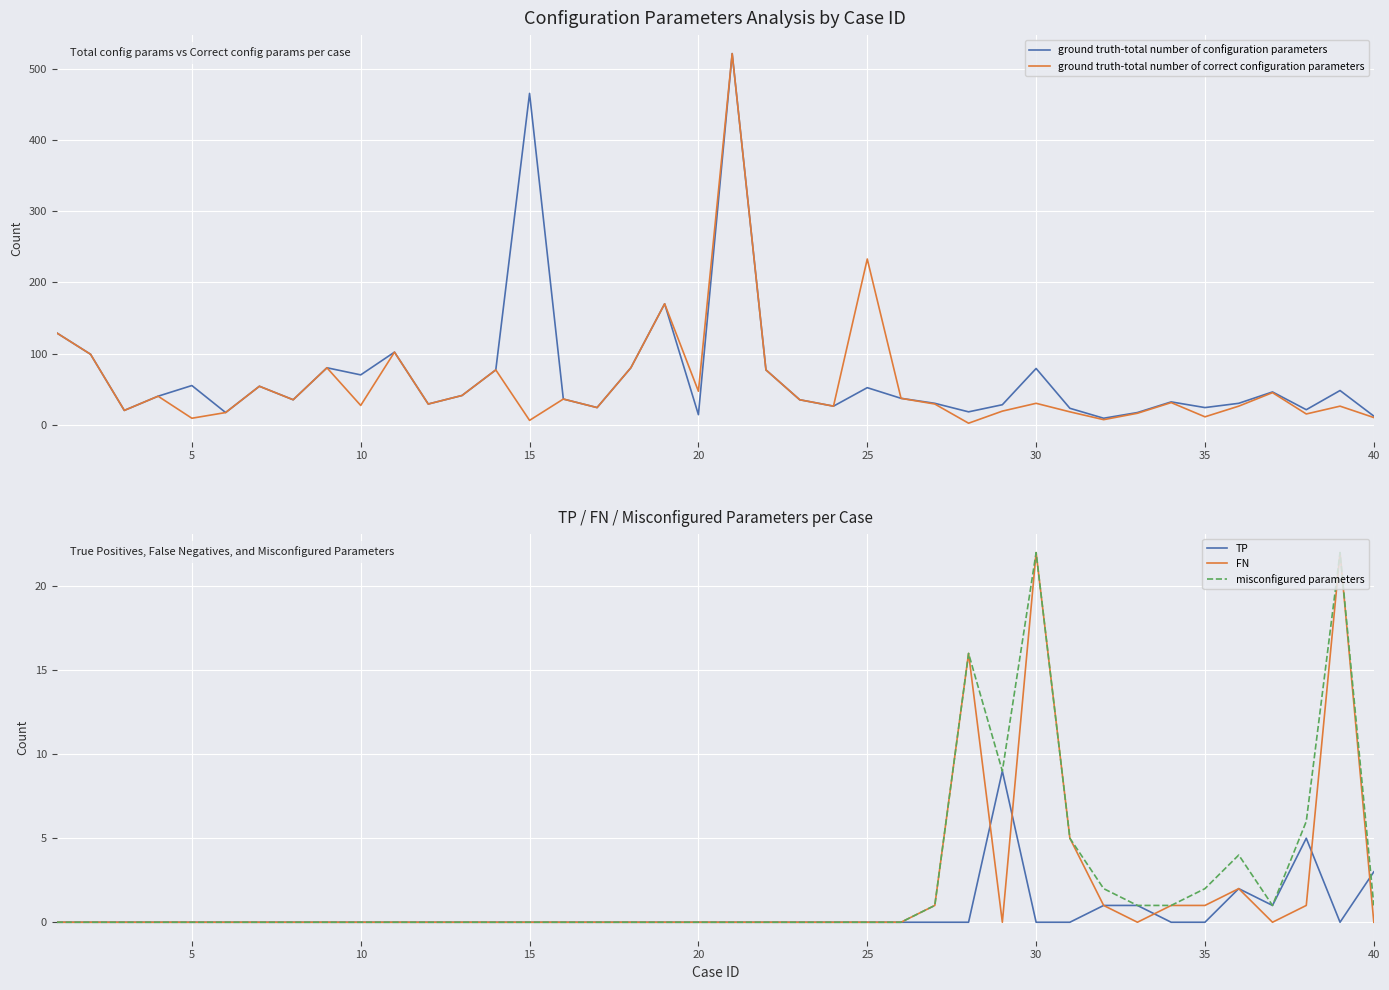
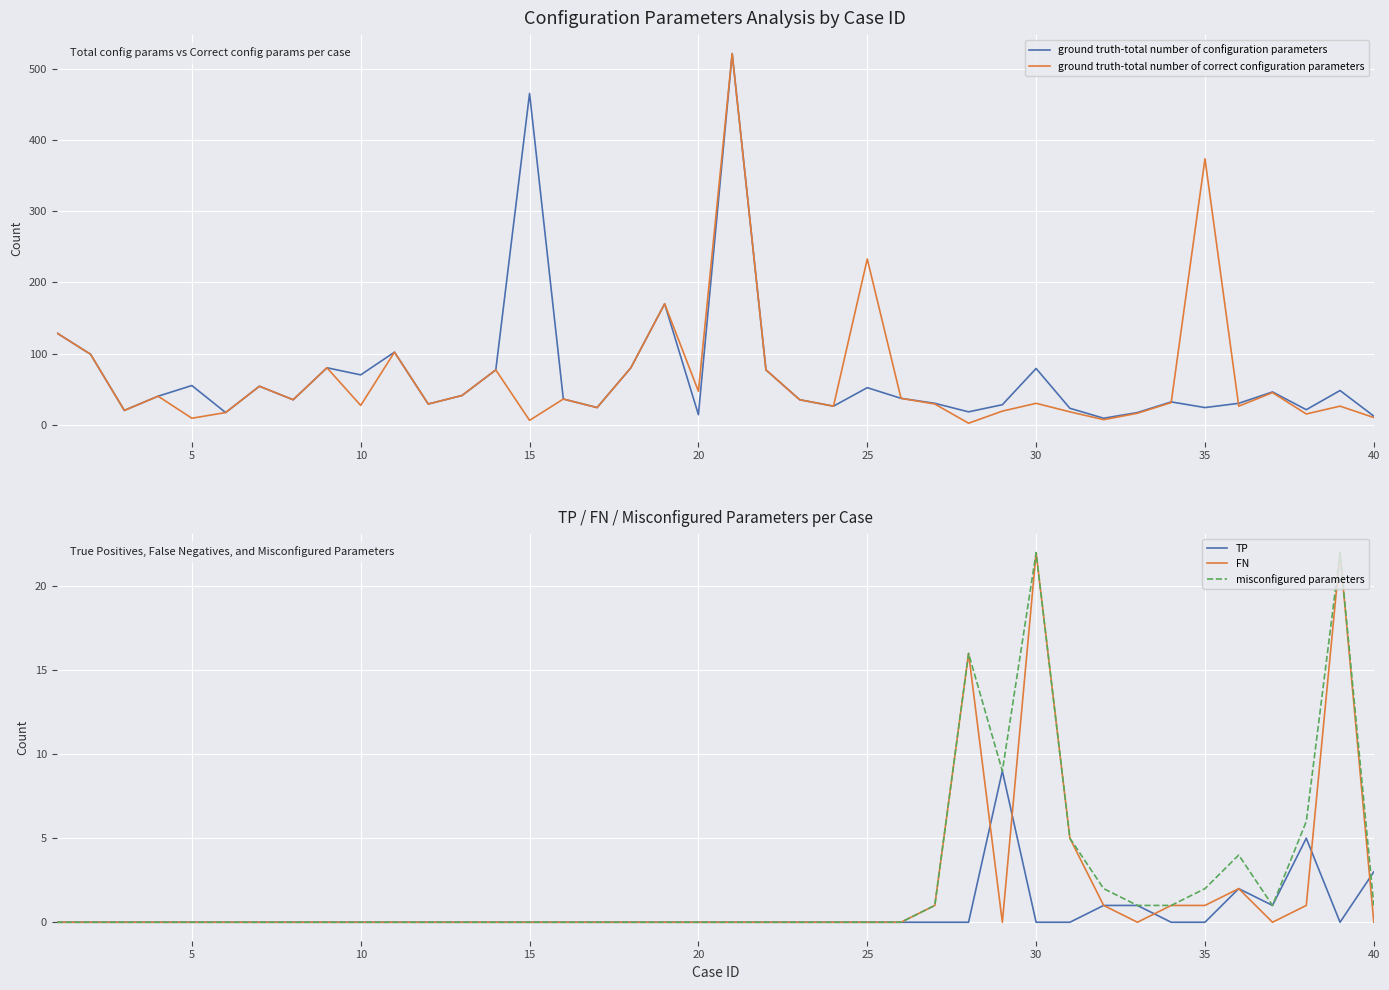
  {
    "Configuration Parameters Analysis by Case ID": {
      "ground truth-total number of configuration parameters": {
        "5": 60,
        "10": 70,
        "15": 470,
        "20": 10,
        "25": 50,
        "30": 80,
        "35": 20
      },
      "ground truth-total number of correct configuration parameters": {
        "5": 10,
        "10": 30,
        "15": 10,
        "20": 50,
        "25": 230,
        "30": 30,
-       "35": 10
+       "35": 370
      }
    },
    "TP / FN / Misconfigured Parameters per Case": {
      "TP": {
        "30": 0.0,
        "35": 0.0,
        "40": 3.0
      },
      "FN": {
        "35": 1.0,
        "40": 0.0
      },
      "misconfigured parameters": {
        "35": 2.0,
        "40": 1.0
      }
    }
  }
